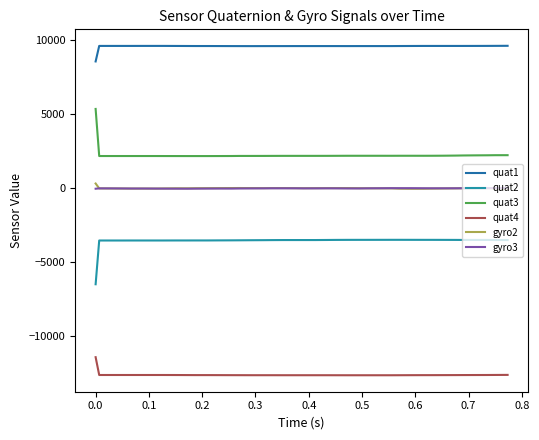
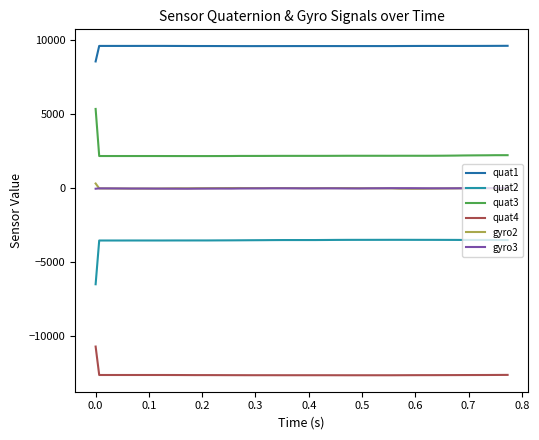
  {
    "quat3": {
      "0.0": 5400
    },
    "quat4": {
-     "0.0": -11400
+     "0.0": -10700
    },
    "gyro2": {
      "0.0": 300
    },
    "gyro3": {
      "0.0": 0
    }
  }
